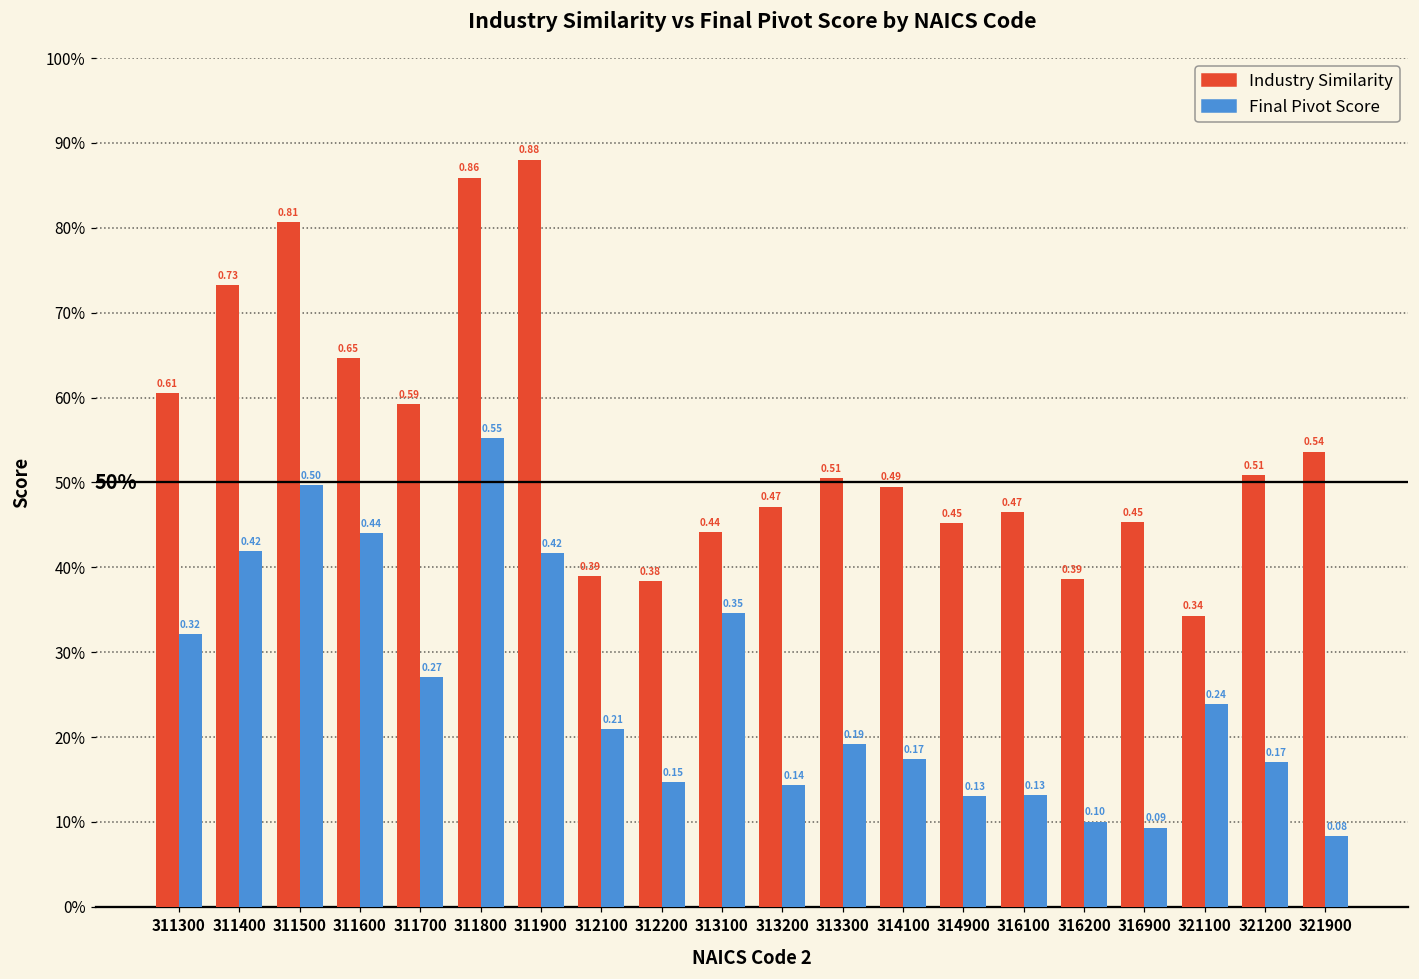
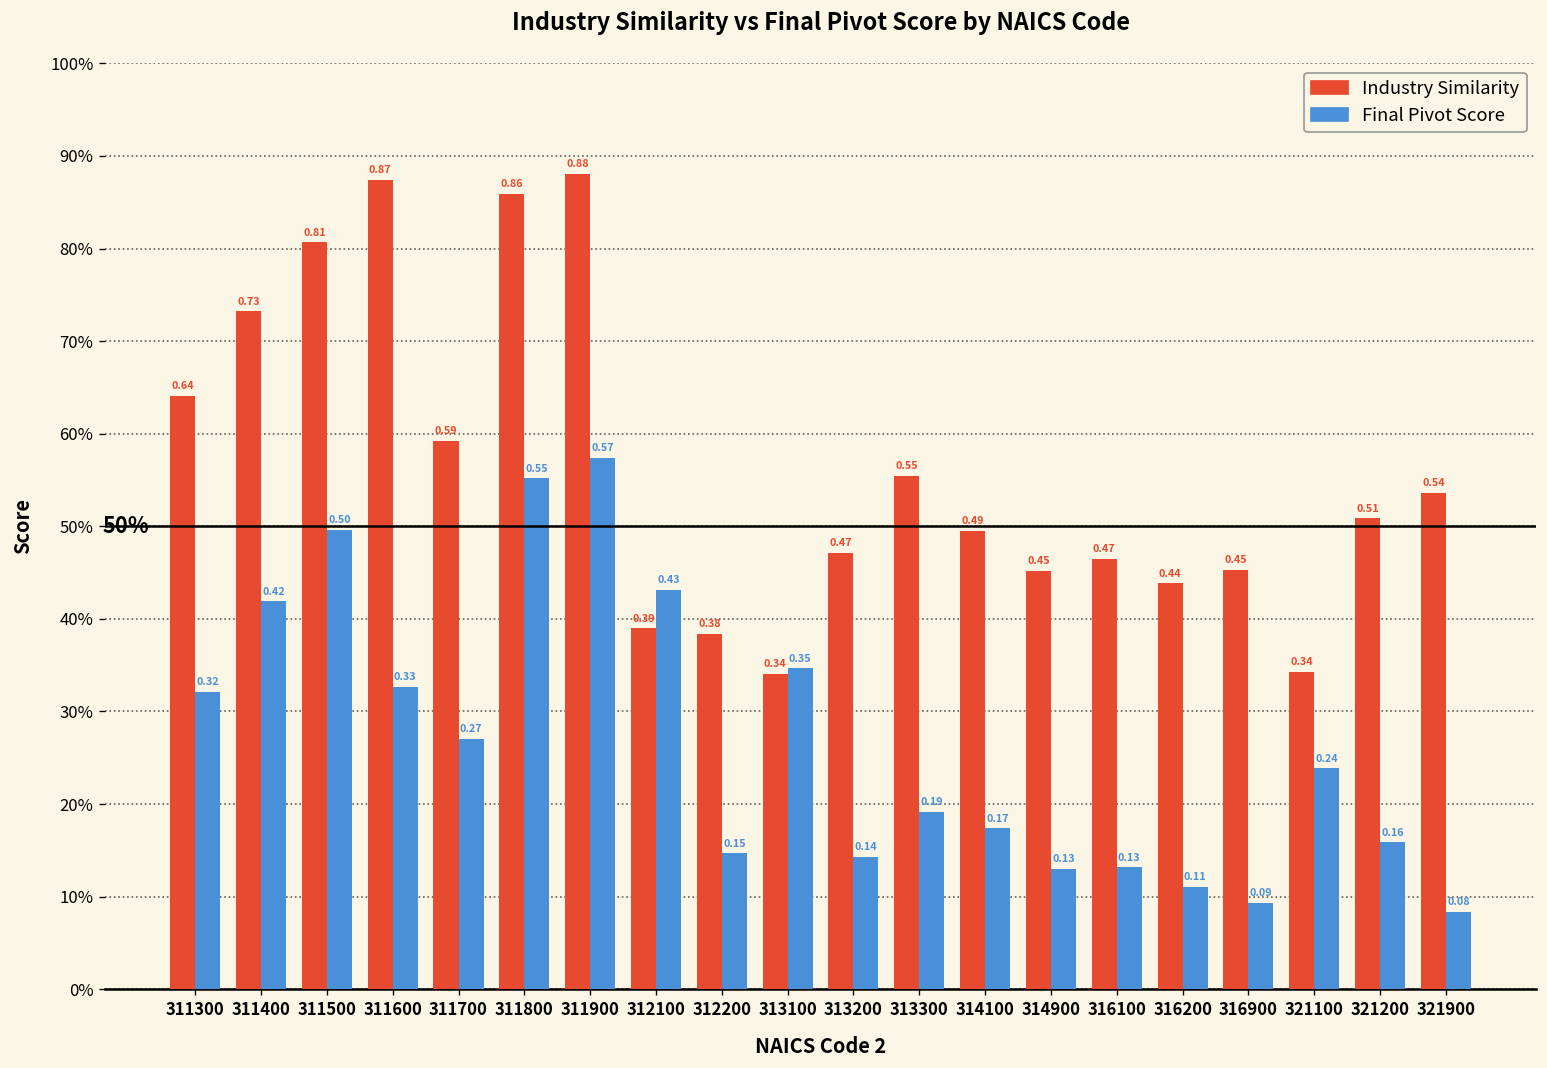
  {
    "Industry Similarity": {
-     "311300": 0.61,
+     "311300": 0.64,
      "311400": 0.73,
      "311500": 0.81,
-     "311600": 0.65,
+     "311600": 0.87,
      "311700": 0.59,
      "311800": 0.86,
      "311900": 0.88,
      "312100": 0.39,
      "312200": 0.38,
-     "313100": 0.44,
+     "313100": 0.34,
      "313200": 0.47,
-     "313300": 0.51,
+     "313300": 0.55,
      "314100": 0.49,
      "314900": 0.45,
      "316100": 0.47,
-     "316200": 0.39,
+     "316200": 0.44,
      "316900": 0.45,
      "321100": 0.34,
      "321200": 0.51,
      "321900": 0.54
    },
    "Final Pivot Score": {
      "311300": 0.32,
      "311400": 0.42,
      "311500": 0.50,
-     "311600": 0.44,
+     "311600": 0.33,
      "311700": 0.27,
      "311800": 0.55,
-     "311900": 0.42,
-     "312100": 0.21,
+     "311900": 0.57,
+     "312100": 0.43,
      "312200": 0.15,
      "313100": 0.35,
      "313200": 0.14,
      "313300": 0.19,
      "314100": 0.17,
      "314900": 0.13,
      "316100": 0.13,
-     "316200": 0.10,
+     "316200": 0.11,
      "316900": 0.09,
      "321100": 0.24,
-     "321200": 0.17,
+     "321200": 0.16,
      "321900": 0.08
    }
  }
